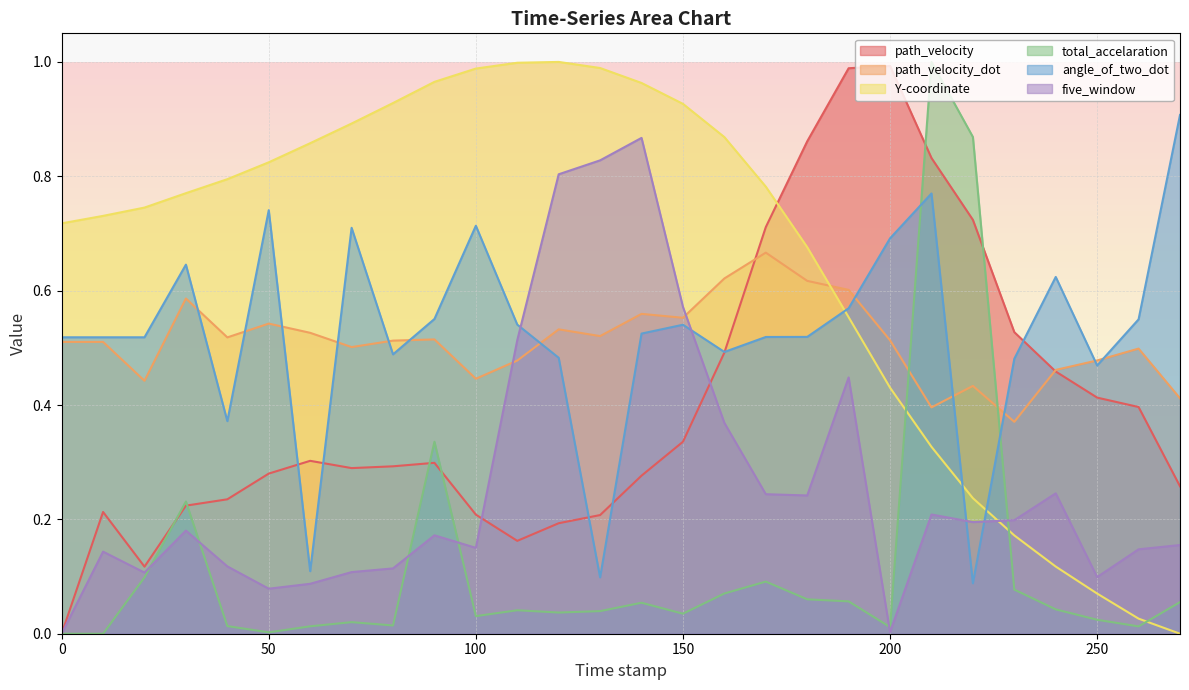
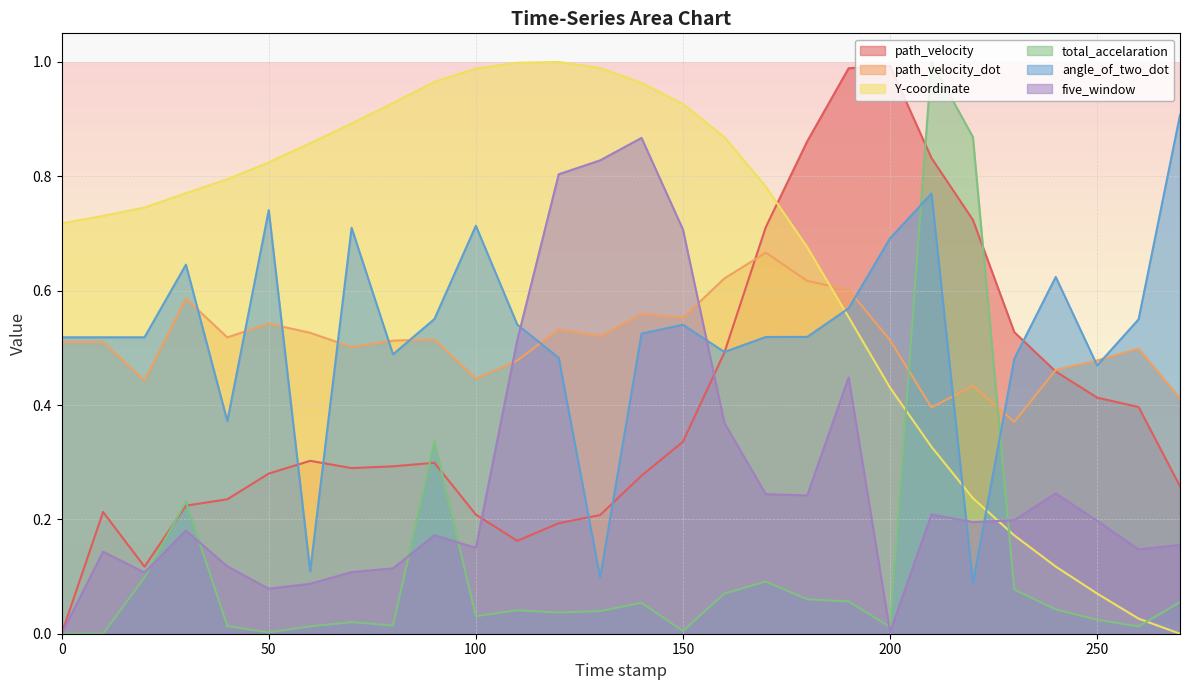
  {
    "total_accelaration": {
      "50": 0.00,
      "100": 0.03,
-     "150": 0.04,
+     "150": 0.00,
      "200": 0.01,
      "250": 0.02
    },
    "angle_of_two_dot": {
      "0": 0.52,
      "50": 0.74,
      "100": 0.71,
      "150": 0.54,
      "200": 0.69,
      "250": 0.47
    },
    "five_window": {
      "50": 0.08,
      "100": 0.15,
-     "150": 0.57,
+     "150": 0.71,
      "200": 0.00,
-     "250": 0.10
+     "250": 0.20
    }
  }
